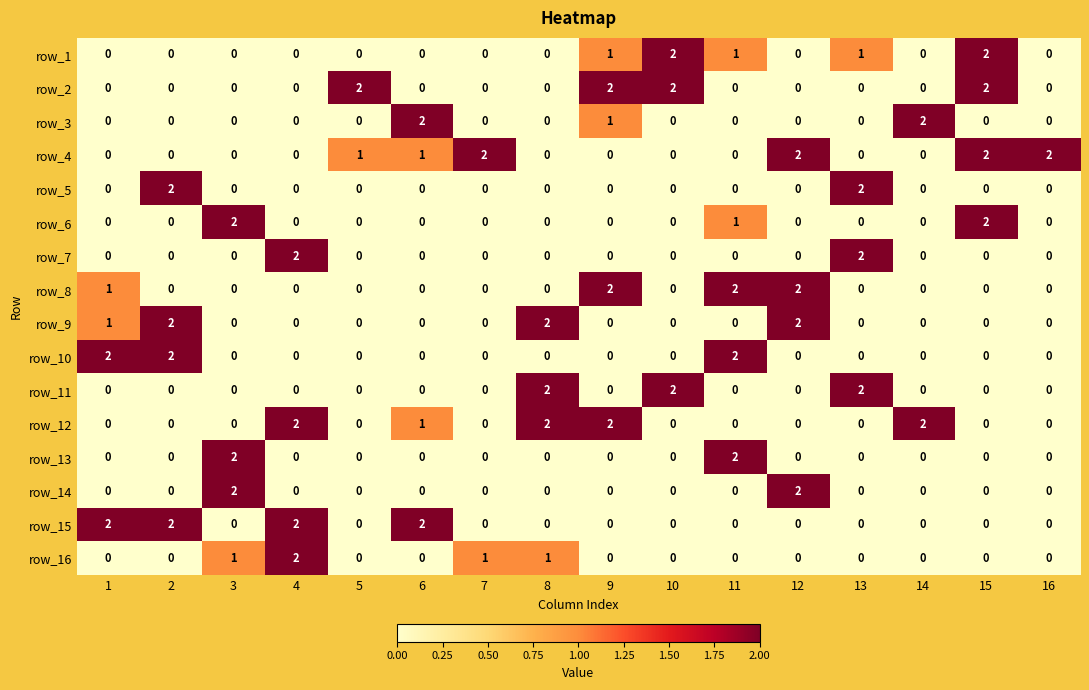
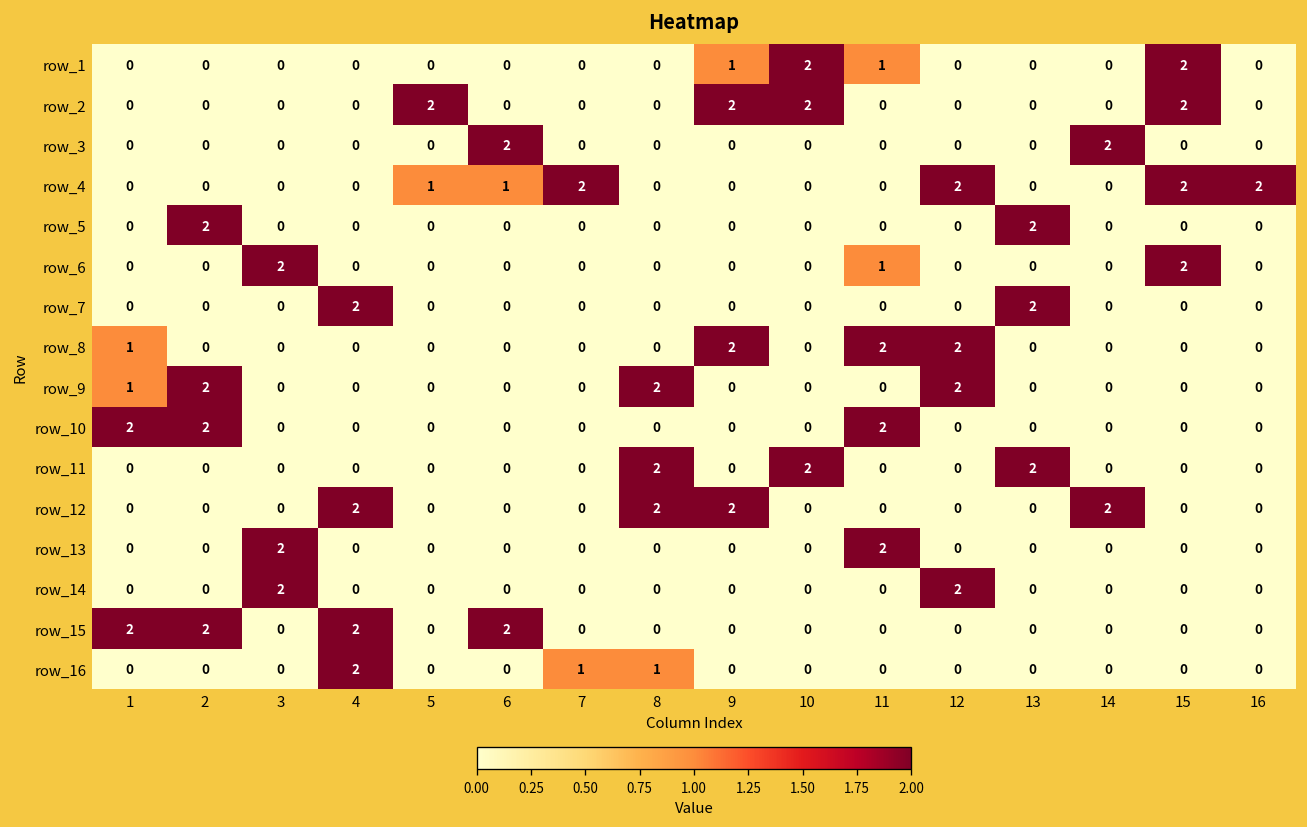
  {
    "row_1": {
      "1": 0,
      "2": 0,
      "3": 0,
      "4": 0,
      "5": 0,
      "6": 0,
      "7": 0,
      "8": 0,
      "9": 1,
      "10": 2,
      "11": 1,
      "12": 0,
-     "13": 1,
+     "13": 0,
      "14": 0,
      "15": 2,
      "16": 0
    },
    "row_3": {
      "1": 0,
      "2": 0,
      "3": 0,
      "4": 0,
      "5": 0,
      "6": 2,
      "7": 0,
      "8": 0,
-     "9": 1,
+     "9": 0,
      "10": 0,
      "11": 0,
      "12": 0,
      "13": 0,
      "14": 2,
      "15": 0,
      "16": 0
    },
    "row_12": {
      "1": 0,
      "2": 0,
      "3": 0,
      "4": 2,
      "5": 0,
-     "6": 1,
+     "6": 0,
      "7": 0,
      "8": 2,
      "9": 2,
      "10": 0,
      "11": 0,
      "12": 0,
      "13": 0,
      "14": 2,
      "15": 0,
      "16": 0
    },
    "row_16": {
      "1": 0,
      "2": 0,
-     "3": 1,
+     "3": 0,
      "4": 2,
      "5": 0,
      "6": 0,
      "7": 1,
      "8": 1,
      "9": 0,
      "10": 0,
      "11": 0,
      "12": 0,
      "13": 0,
      "14": 0,
      "15": 0,
      "16": 0
    }
  }
